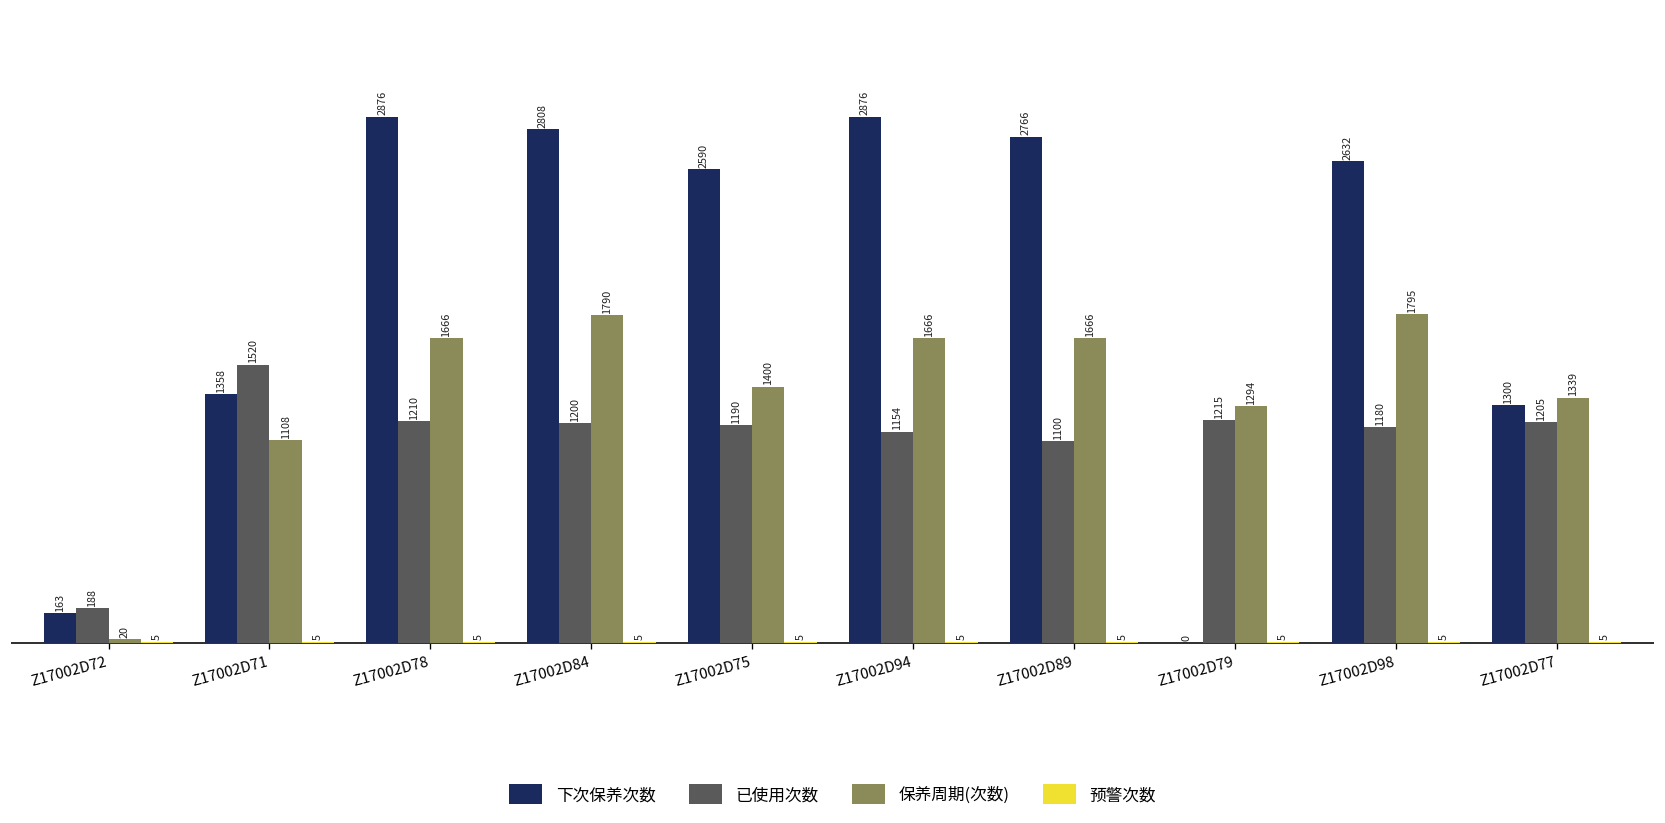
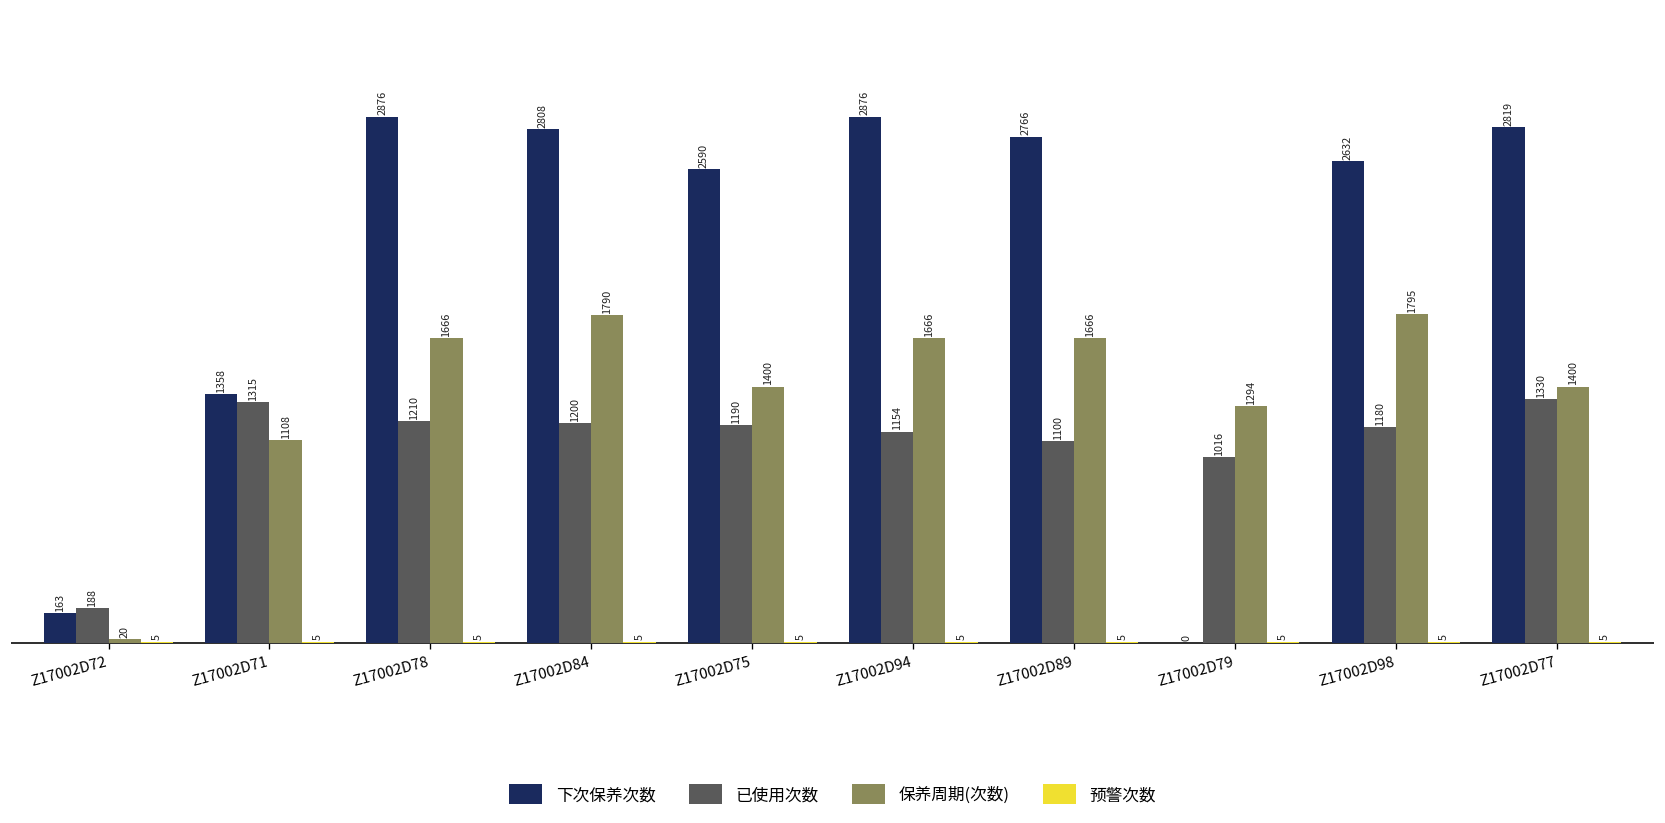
  {
    "下次保养次数": {
      "Z17002D72": 163,
      "Z17002D71": 1358,
      "Z17002D78": 2876,
      "Z17002D84": 2808,
      "Z17002D75": 2590,
      "Z17002D94": 2876,
      "Z17002D89": 2766,
      "Z17002D79": 0,
      "Z17002D98": 2632,
-     "Z17002D77": 1300
+     "Z17002D77": 2819
    },
    "已使用次数": {
      "Z17002D72": 188,
-     "Z17002D71": 1520,
+     "Z17002D71": 1315,
      "Z17002D78": 1210,
      "Z17002D84": 1200,
      "Z17002D75": 1190,
      "Z17002D94": 1154,
      "Z17002D89": 1100,
-     "Z17002D79": 1215,
+     "Z17002D79": 1016,
      "Z17002D98": 1180,
-     "Z17002D77": 1205
+     "Z17002D77": 1330
    },
    "保养周期(次数)": {
      "Z17002D72": 20,
      "Z17002D71": 1108,
      "Z17002D78": 1666,
      "Z17002D84": 1790,
      "Z17002D75": 1400,
      "Z17002D94": 1666,
      "Z17002D89": 1666,
      "Z17002D79": 1294,
      "Z17002D98": 1795,
-     "Z17002D77": 1339
+     "Z17002D77": 1400
    },
    "预警次数": {
      "Z17002D72": 5,
      "Z17002D71": 5,
      "Z17002D78": 5,
      "Z17002D84": 5,
      "Z17002D75": 5,
      "Z17002D94": 5,
      "Z17002D89": 5,
      "Z17002D79": 5,
      "Z17002D98": 5,
      "Z17002D77": 5
    }
  }
